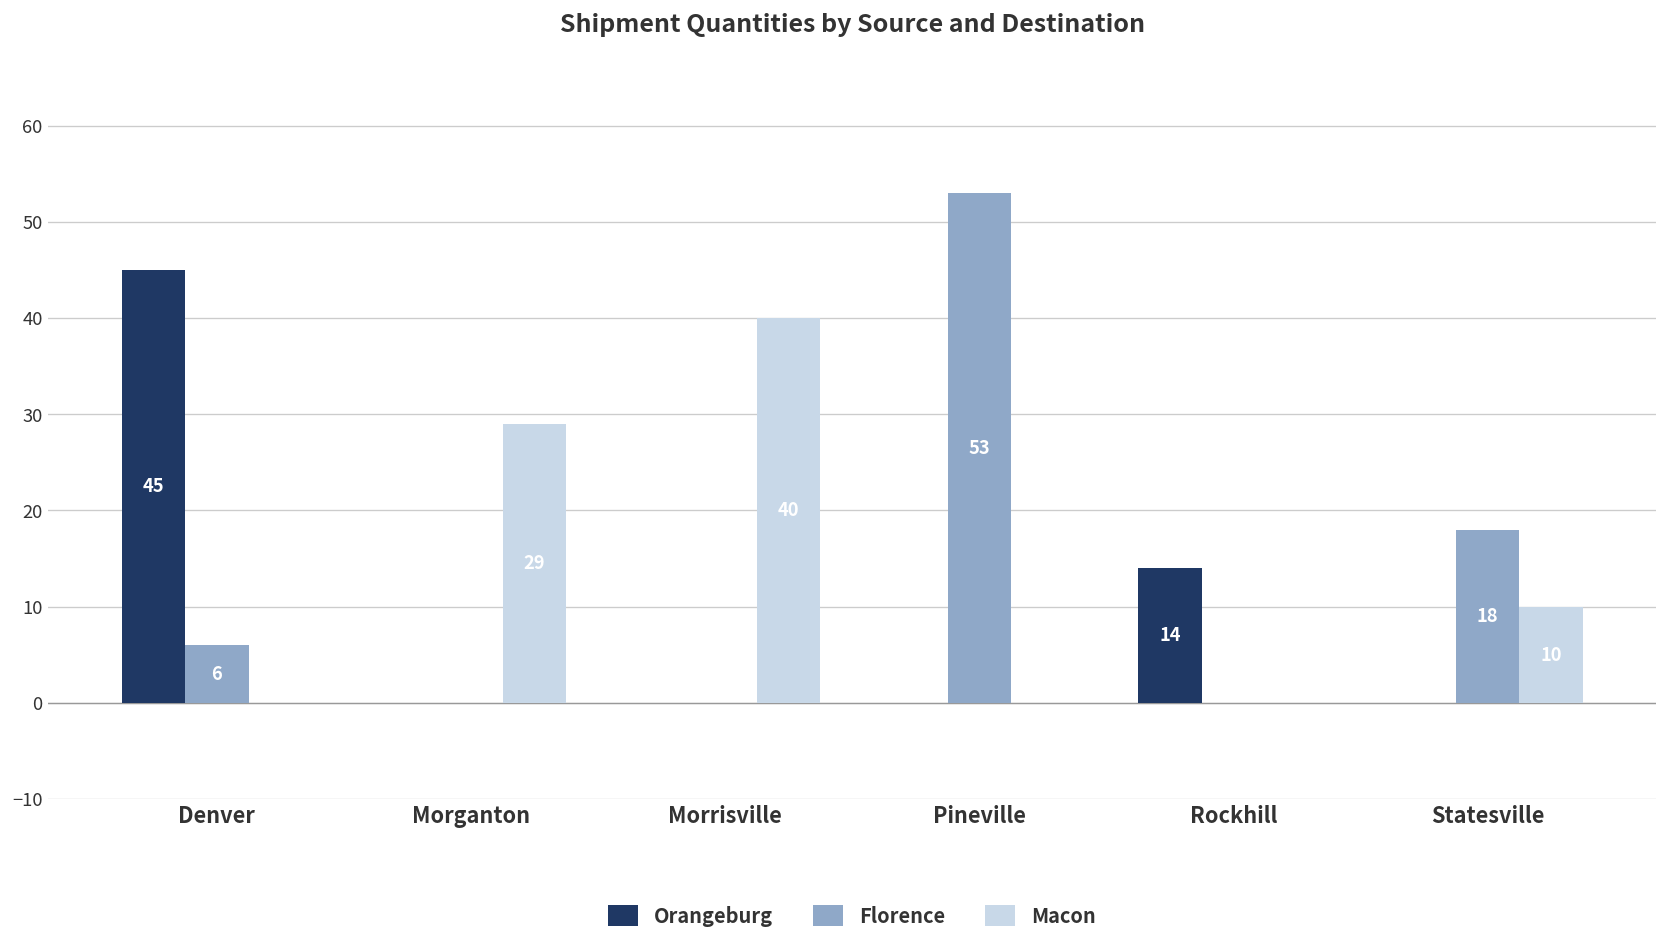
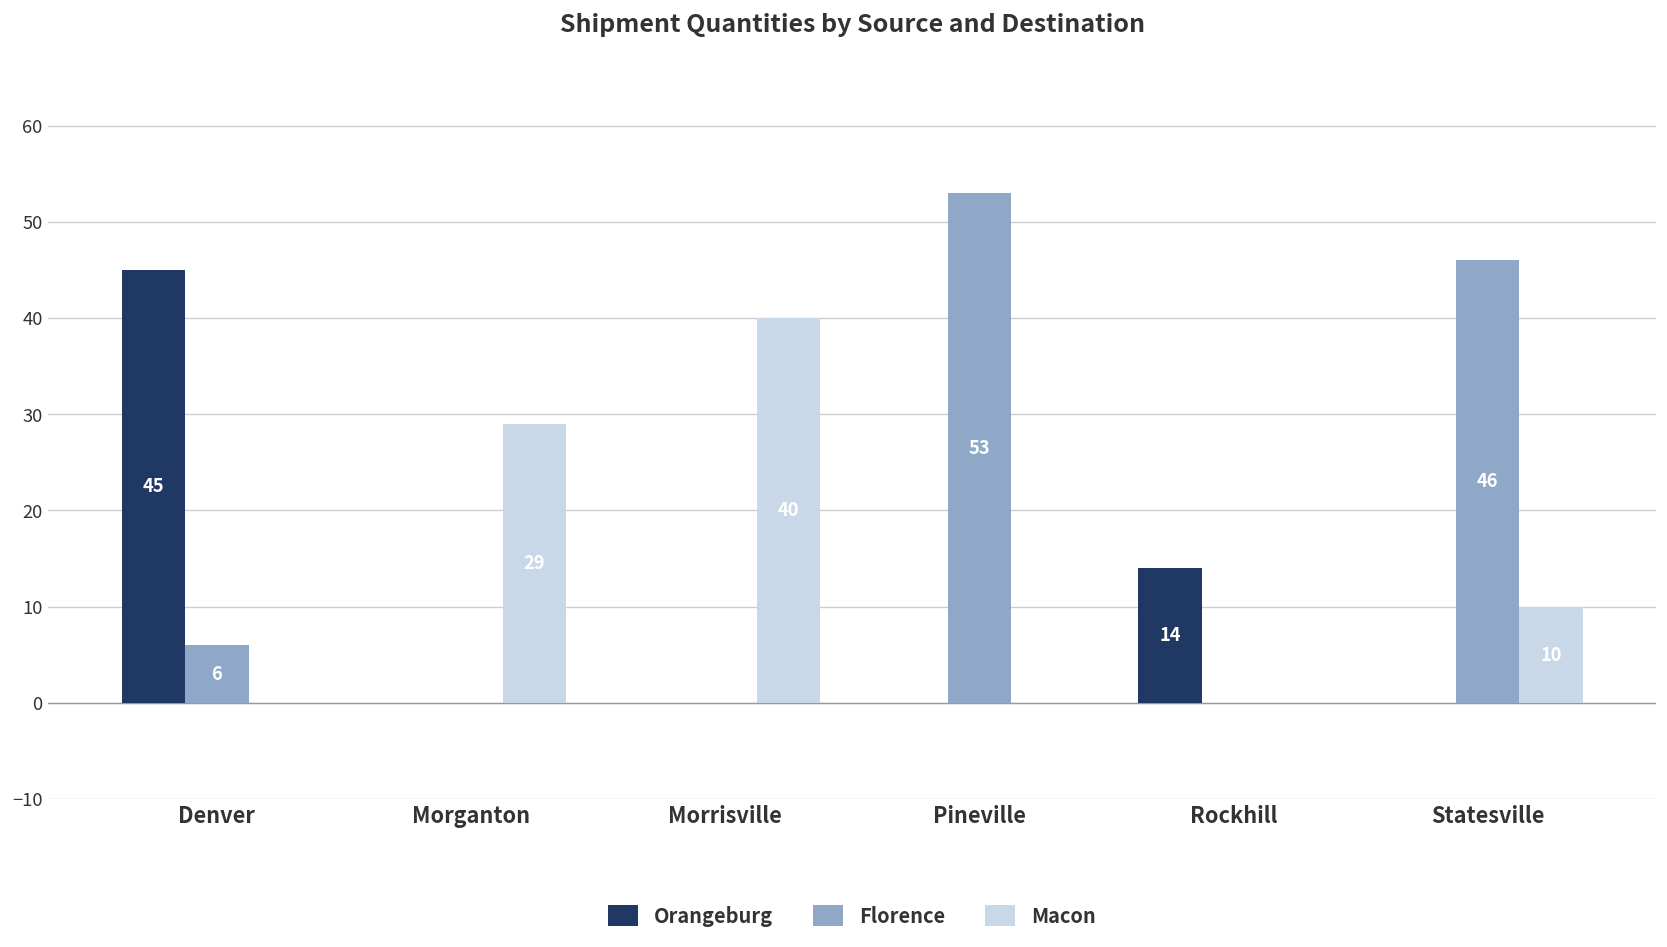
  {
    "Orangeburg": {
      "Denver": 45,
      "Rockhill": 14
    },
    "Florence": {
      "Denver": 6,
      "Pineville": 53,
-     "Statesville": 18
+     "Statesville": 46
    },
    "Macon": {
      "Morganton": 29,
      "Morrisville": 40,
      "Statesville": 10
    }
  }
